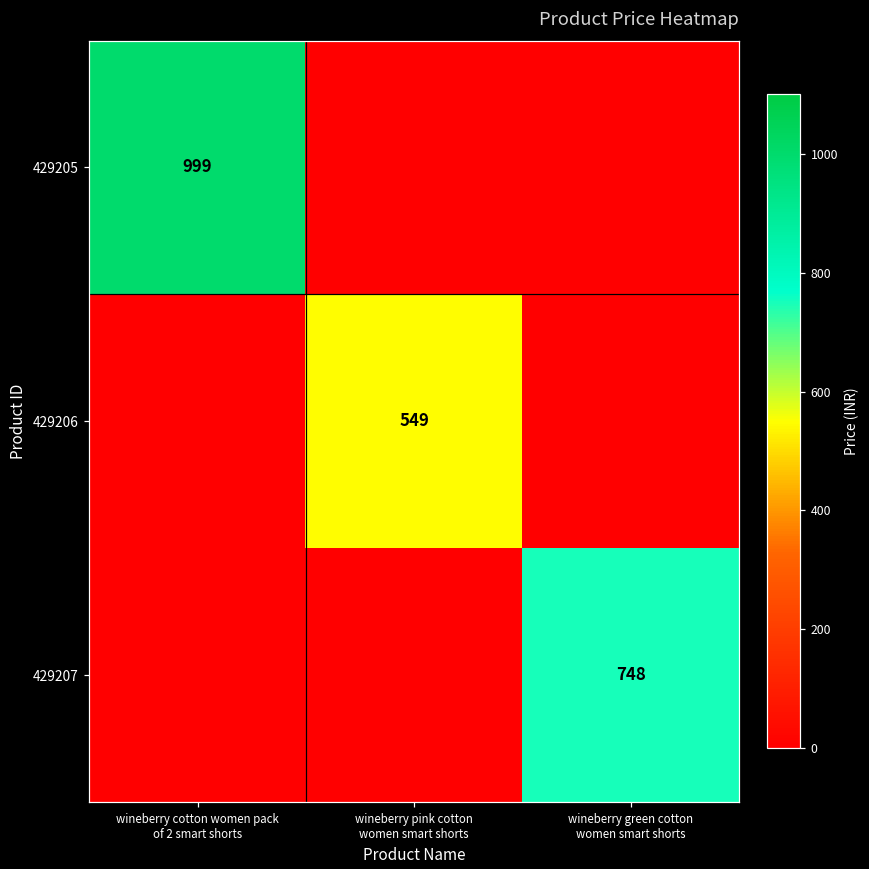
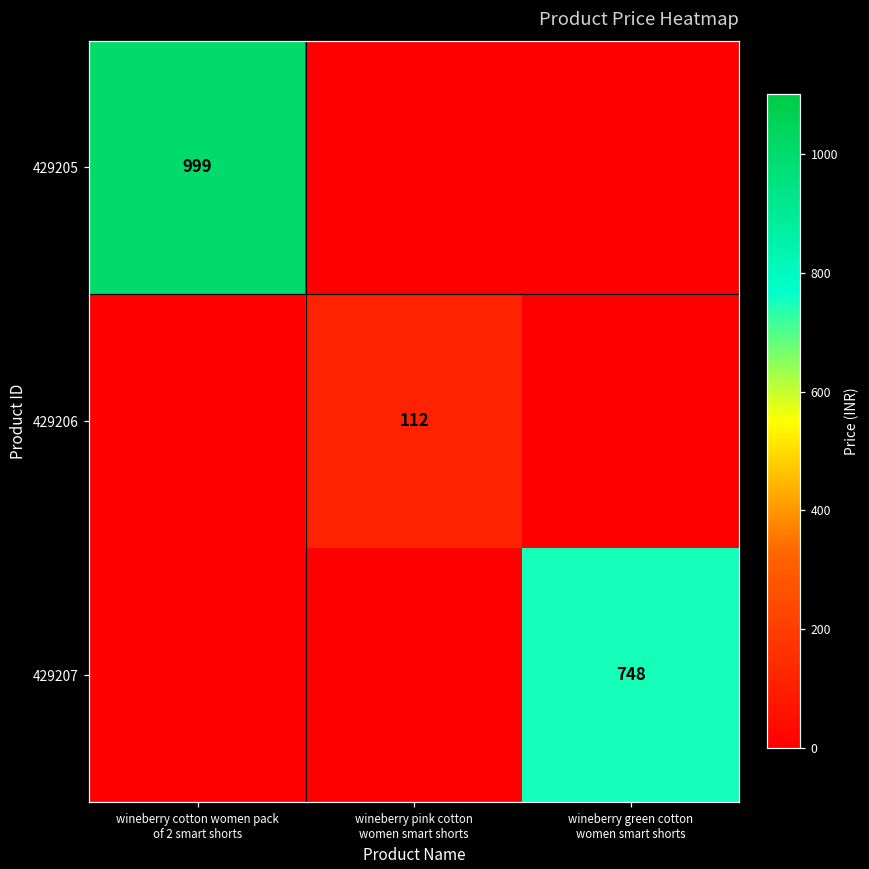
  {
    "429205": {
      "wineberry cotton women pack of 2 smart shorts": 999
    },
    "429206": {
-     "wineberry pink cotton women smart shorts": 549
+     "wineberry pink cotton women smart shorts": 112
    },
    "429207": {
      "wineberry green cotton women smart shorts": 748
    }
  }
